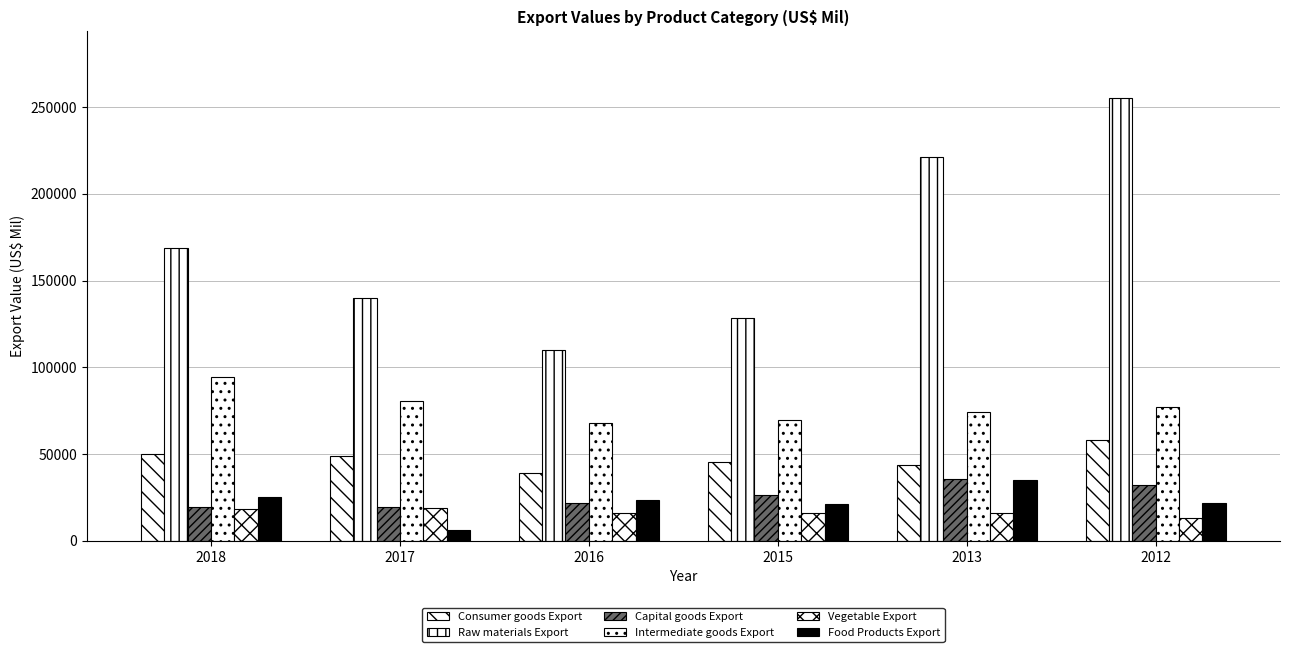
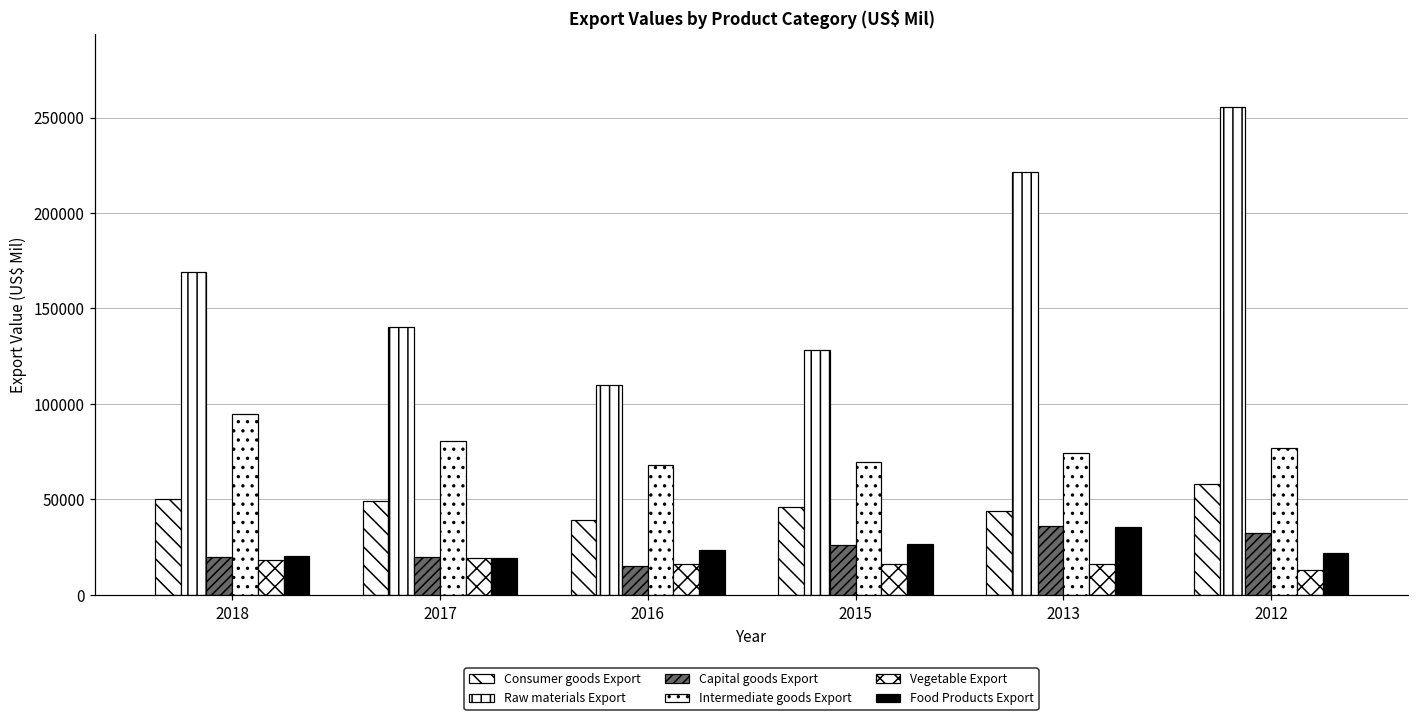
  {
    "Capital goods Export": {
      "2018": 20000,
      "2017": 20000,
-     "2016": 22000,
+     "2016": 15000,
      "2015": 26000,
      "2013": 36000,
      "2012": 32000
    },
    "Food Products Export": {
-     "2018": 25000,
-     "2017": 6000,
+     "2018": 20000,
+     "2017": 19000,
      "2016": 23000,
-     "2015": 21000,
+     "2015": 26000,
      "2013": 35000,
      "2012": 22000
    }
  }
